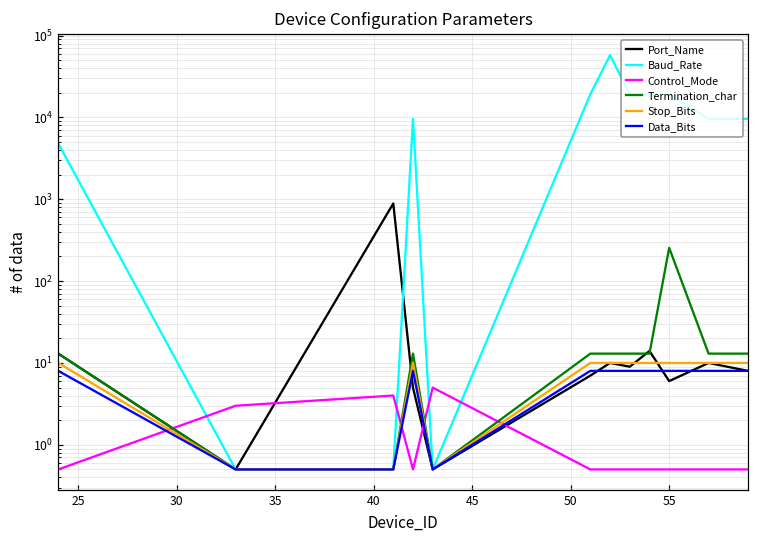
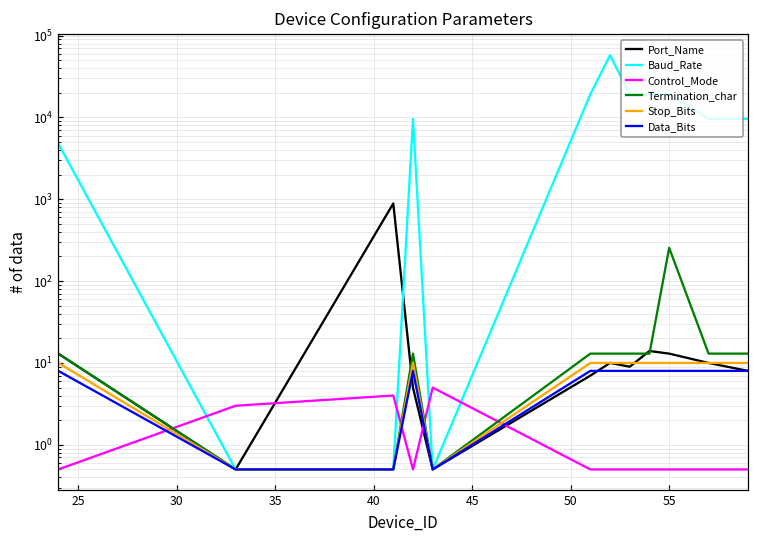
  {
    "Port_Name": {
-     "55": 6
+     "55": 13
    },
    "Control_Mode": {
      "55": 0.5
    },
    "Termination_char": {
      "55": 260
    },
    "Stop_Bits": {
      "55": 10
    },
    "Data_Bits": {
      "55": 8
    }
  }
